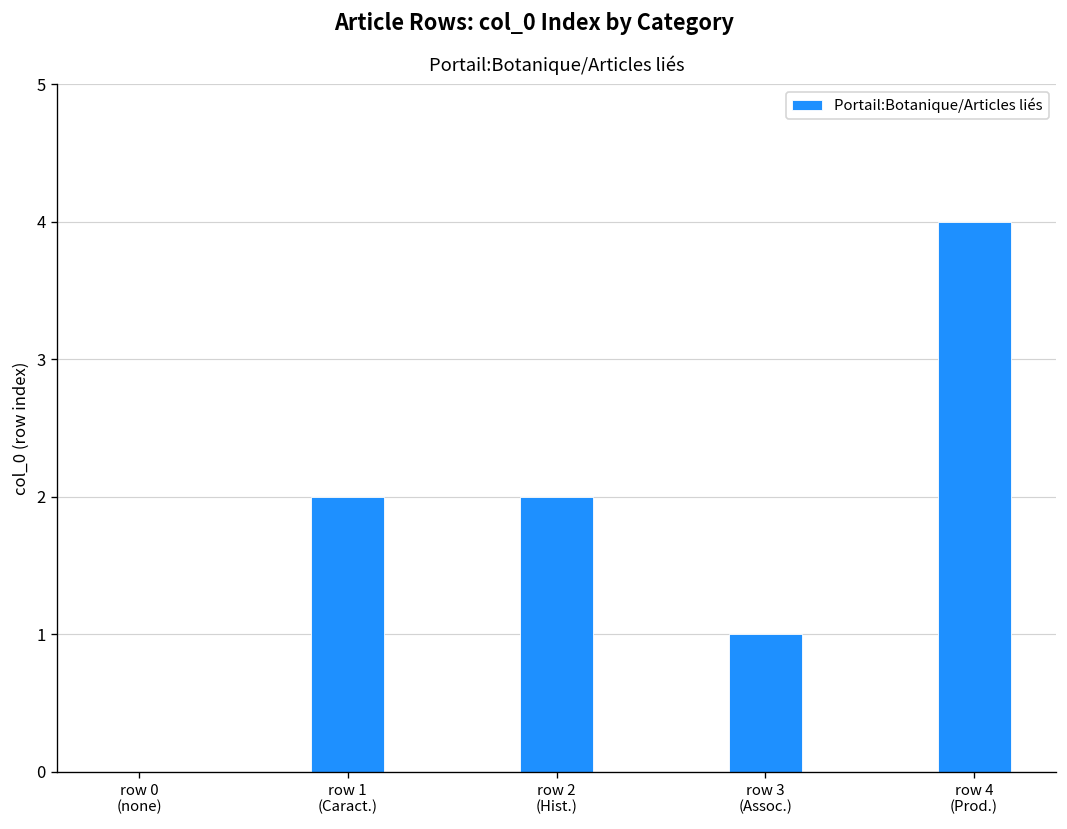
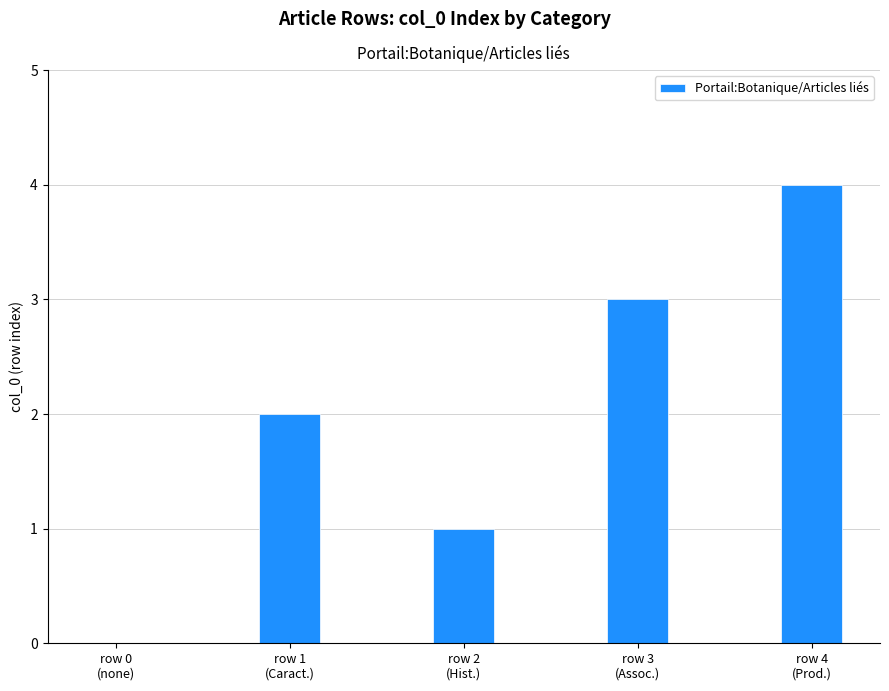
  {
    "row 0 (none)": 0,
    "row 1 (Caract.)": 2,
-   "row 2 (Hist.)": 2,
-   "row 3 (Assoc.)": 1,
+   "row 2 (Hist.)": 1,
+   "row 3 (Assoc.)": 3,
    "row 4 (Prod.)": 4
  }
